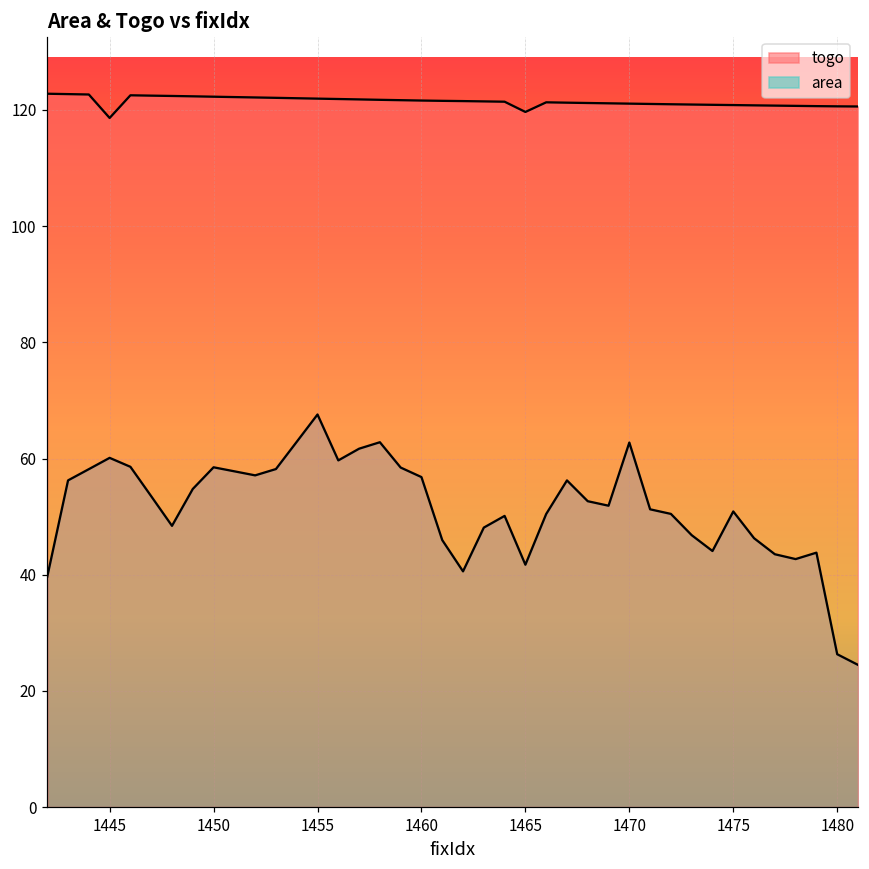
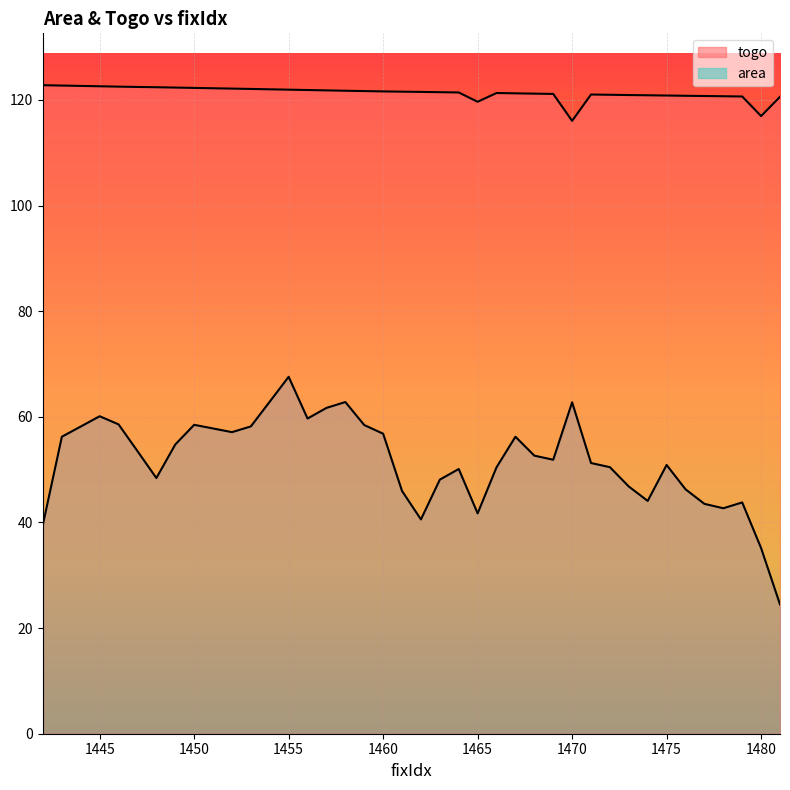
  {
    "area": {
      "1445": 60,
      "1450": 58,
      "1455": 68,
      "1460": 57,
      "1465": 42,
      "1470": 63,
      "1475": 51,
-     "1480": 26
+     "1480": 35
    },
    "togo": {
-     "1445": 119,
+     "1445": 123,
      "1450": 122,
      "1455": 122,
      "1460": 122,
      "1465": 120,
-     "1470": 121,
+     "1470": 116,
      "1475": 121,
-     "1480": 121
+     "1480": 117
    }
  }
